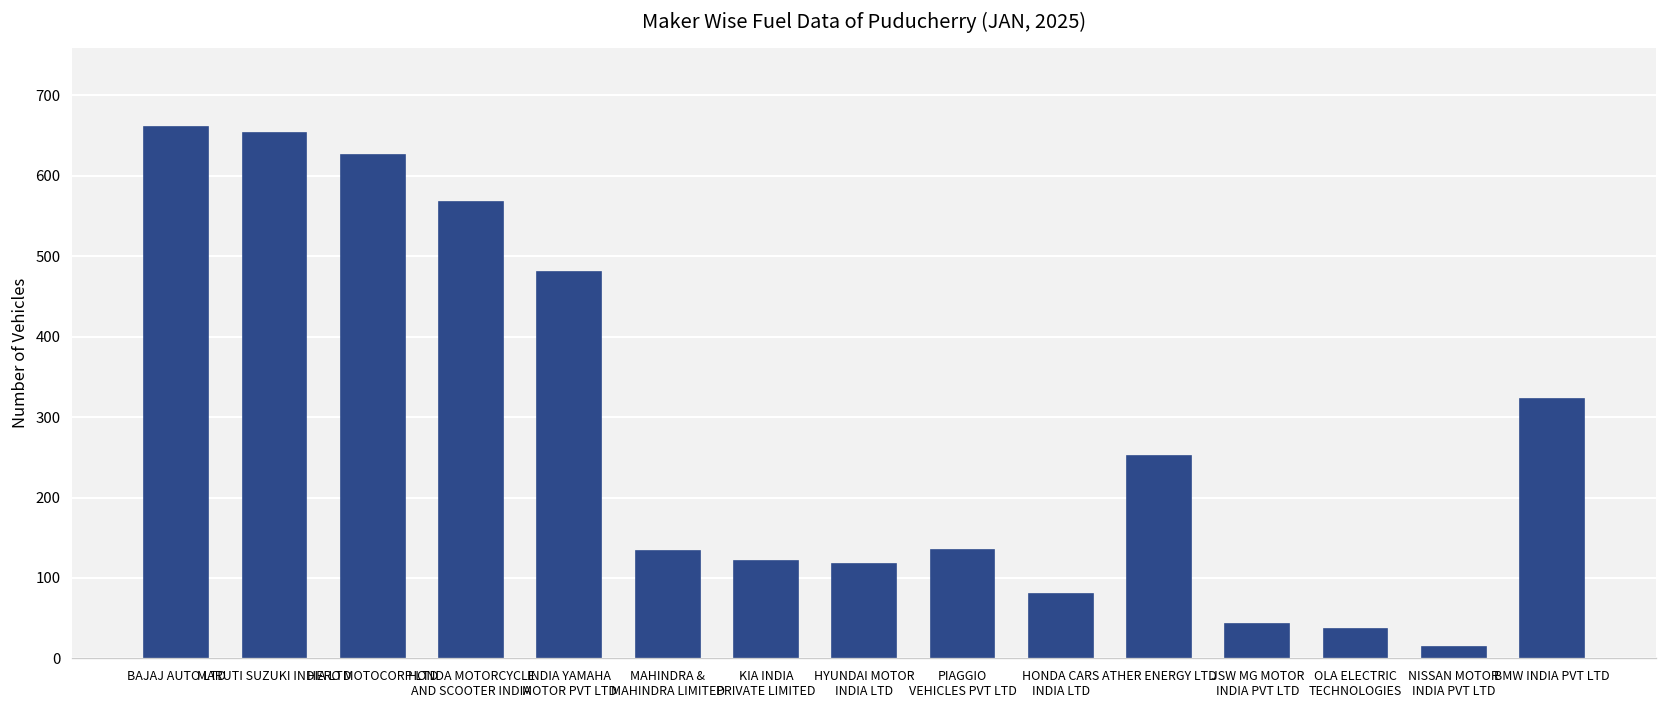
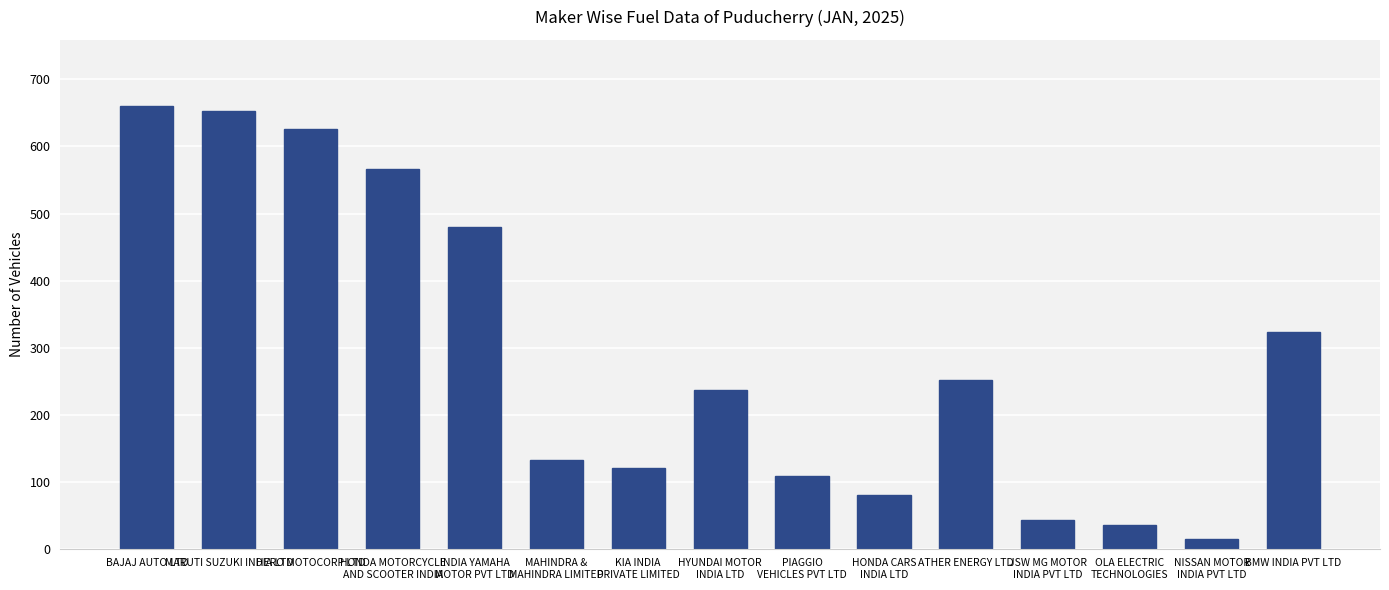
  {
    "HONDA MOTORCYCLE AND SCOOTER INDIA": 570,
    "INDIA YAMAHA MOTOR PVT LTD": 480,
    "MAHINDRA & MAHINDRA LIMITED": 130,
    "KIA INDIA PRIVATE LIMITED": 120,
-   "HYUNDAI MOTOR INDIA LTD": 120,
-   "PIAGGIO VEHICLES PVT LTD": 140,
+   "HYUNDAI MOTOR INDIA LTD": 240,
+   "PIAGGIO VEHICLES PVT LTD": 110,
    "HONDA CARS INDIA LTD": 80,
    "ATHER ENERGY LTD": 250,
    "JSW MG MOTOR INDIA PVT LTD": 40,
    "OLA ELECTRIC TECHNOLOGIES": 40,
    "NISSAN MOTOR INDIA PVT LTD": 10,
    "BMW INDIA PVT LTD": 320
  }
